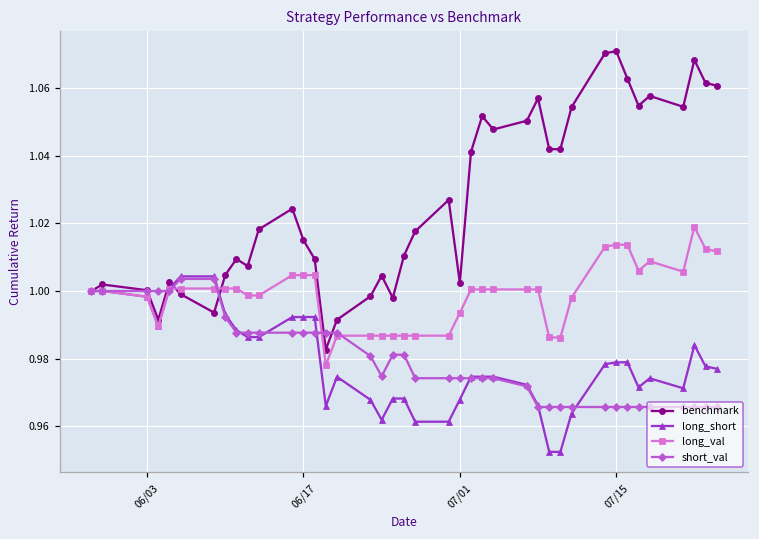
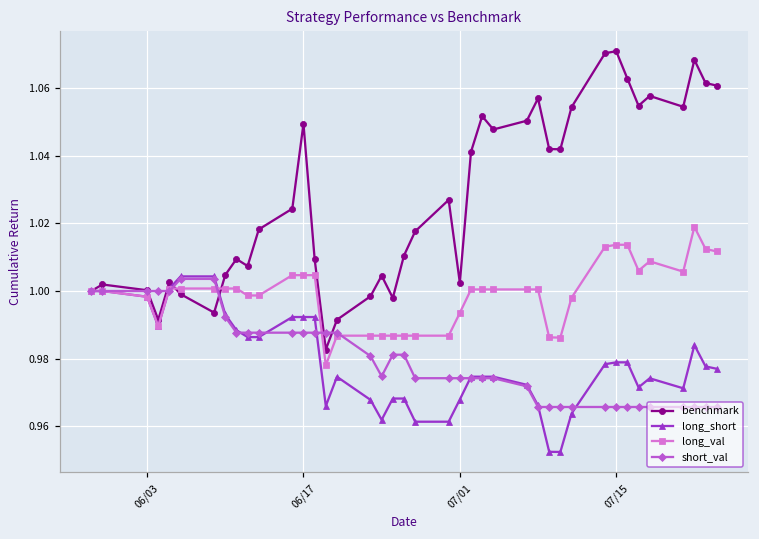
  {
    "benchmark": {
-     "06/17": 1.015,
+     "06/17": 1.050,
      "07/01": 1.002,
      "07/15": 1.071
    }
  }
